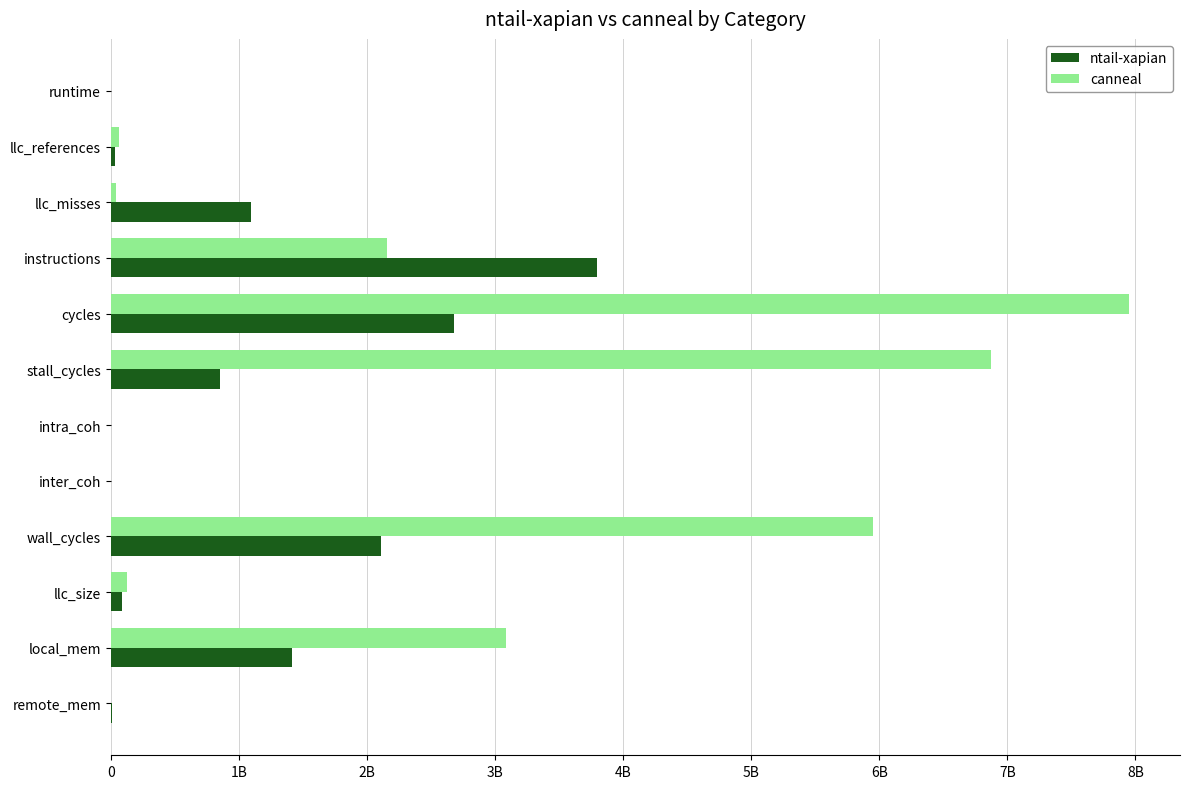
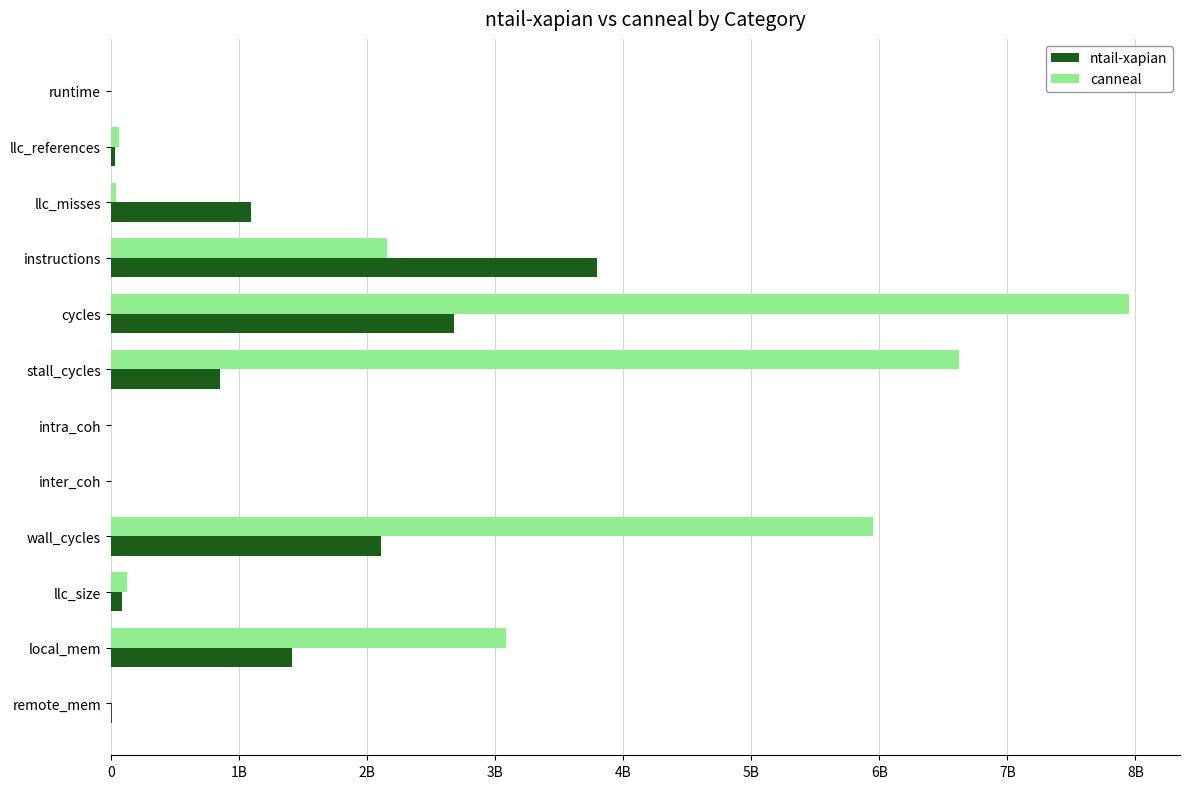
  {
    "ntail-xapian": {
      "llc_references": 40000000,
      "llc_misses": 1100000000,
      "instructions": 3800000000,
      "cycles": 2680000000,
      "stall_cycles": 850000000,
      "wall_cycles": 2110000000,
      "llc_size": 90000000,
      "local_mem": 1410000000
    },
    "canneal": {
      "llc_references": 60000000,
      "llc_misses": 40000000,
      "instructions": 2160000000,
      "cycles": 7950000000,
-     "stall_cycles": 6870000000,
+     "stall_cycles": 6620000000,
      "inter_coh": 0,
      "wall_cycles": 5950000000,
      "llc_size": 130000000,
      "local_mem": 3090000000
    }
  }
